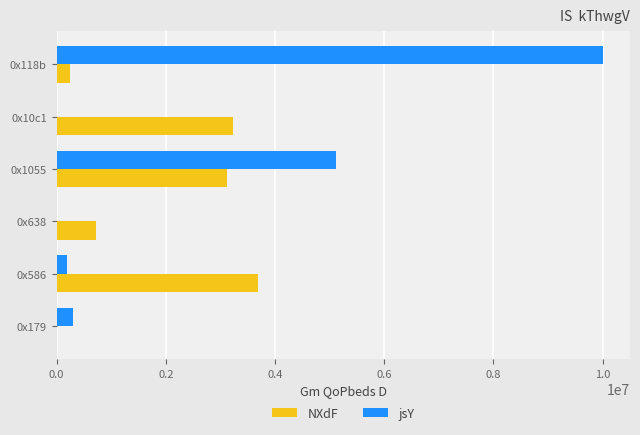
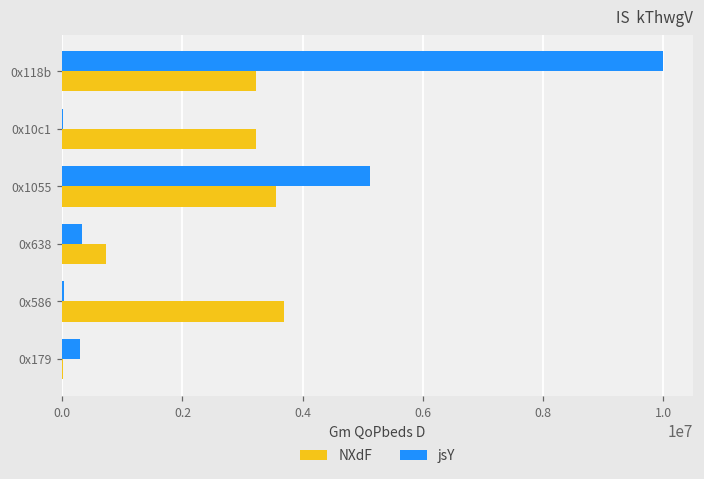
  {
    "NXdF": {
-     "0x118b": 200000,
+     "0x118b": 3200000,
      "0x10c1": 3200000,
-     "0x1055": 3100000,
+     "0x1055": 3600000,
      "0x638": 700000,
      "0x586": 3700000
    },
    "jsY": {
      "0x118b": 10000000,
      "0x1055": 5100000,
-     "0x638": 0,
-     "0x586": 200000,
+     "0x638": 300000,
+     "0x586": 0,
      "0x179": 300000
    }
  }
